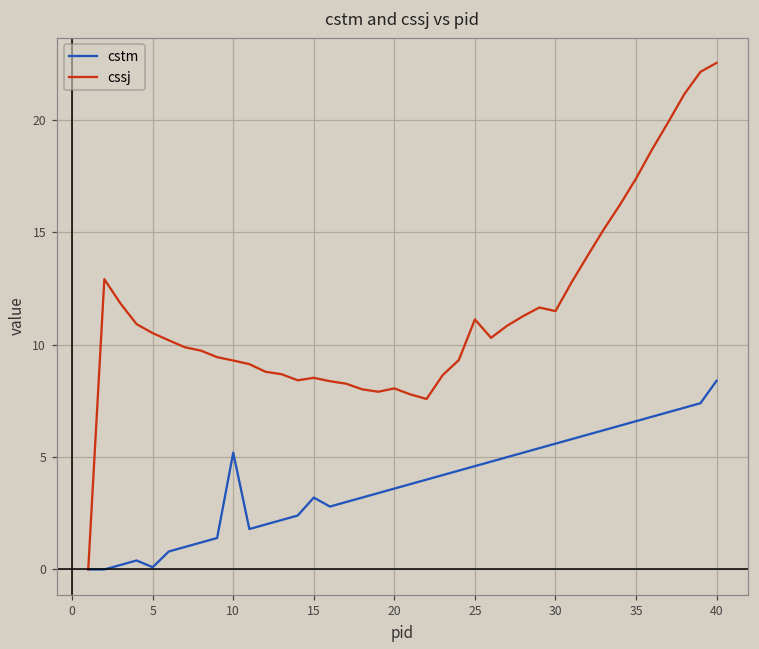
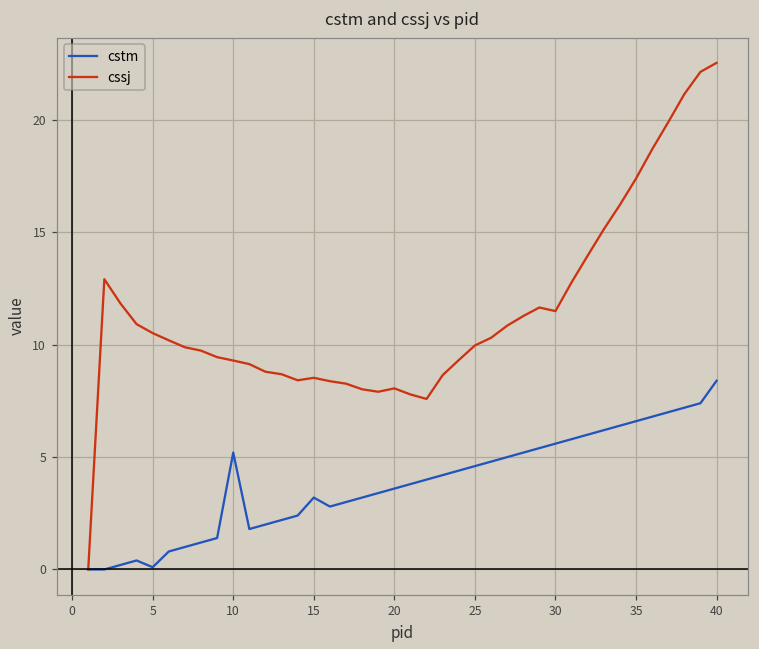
  {
    "cstm": {
      "5": 0.1,
      "10": 5.2,
      "15": 3.2,
      "20": 3.6,
      "25": 4.6,
      "30": 5.6,
      "35": 6.6,
      "40": 8.4
    },
    "cssj": {
      "5": 10.5,
      "10": 9.3,
      "15": 8.5,
      "20": 8.1,
-     "25": 11.1,
+     "25": 10.0,
      "30": 11.5,
      "35": 17.4,
      "40": 22.6
    }
  }
